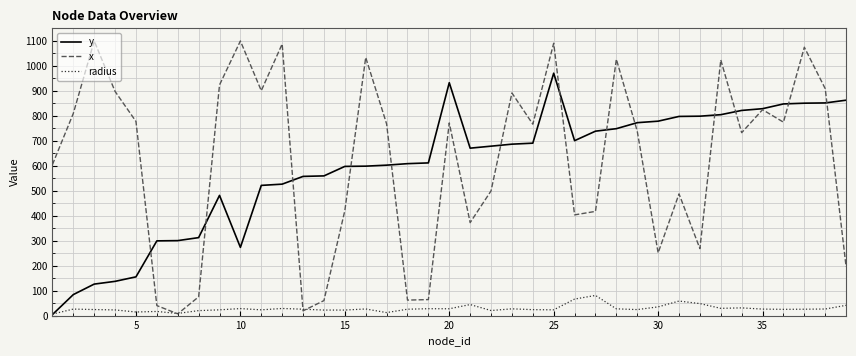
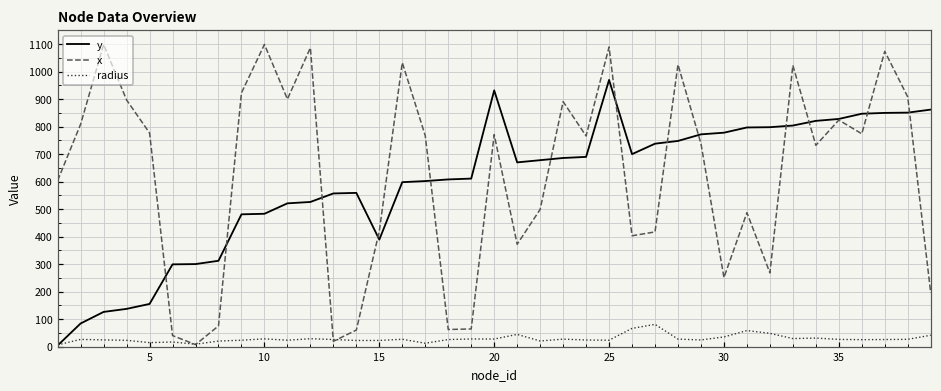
  {
    "y": {
      "5": 160,
-     "10": 270,
-     "15": 600,
+     "10": 480,
+     "15": 390,
      "20": 930,
      "25": 970,
      "30": 780
    }
  }
